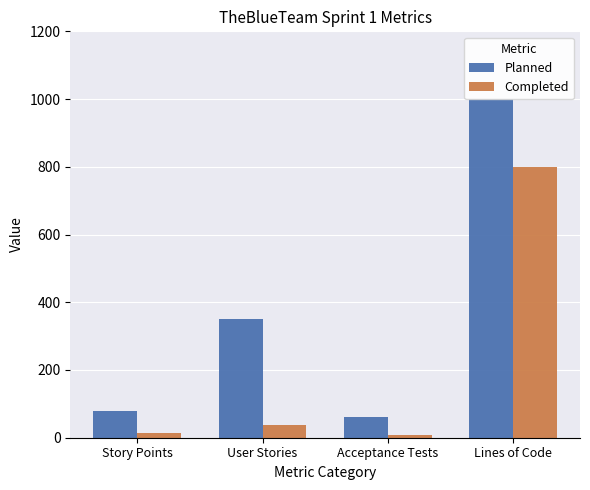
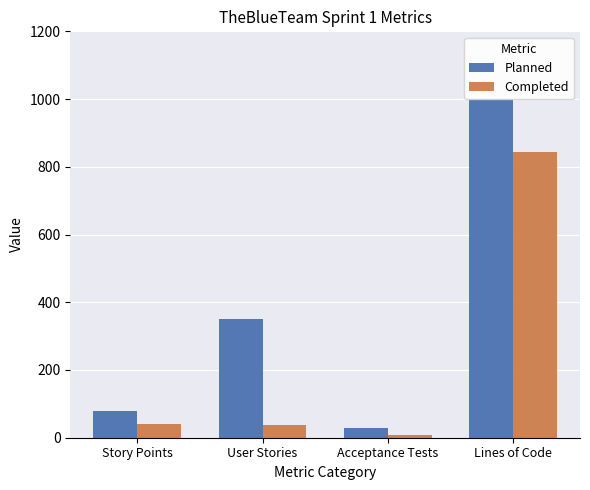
  {
    "Planned": {
      "Story Points": 80,
      "User Stories": 350,
-     "Acceptance Tests": 60
+     "Acceptance Tests": 30
    },
    "Completed": {
-     "Story Points": 10,
+     "Story Points": 40,
      "User Stories": 40,
      "Acceptance Tests": 10,
-     "Lines of Code": 800
+     "Lines of Code": 850
    }
  }
